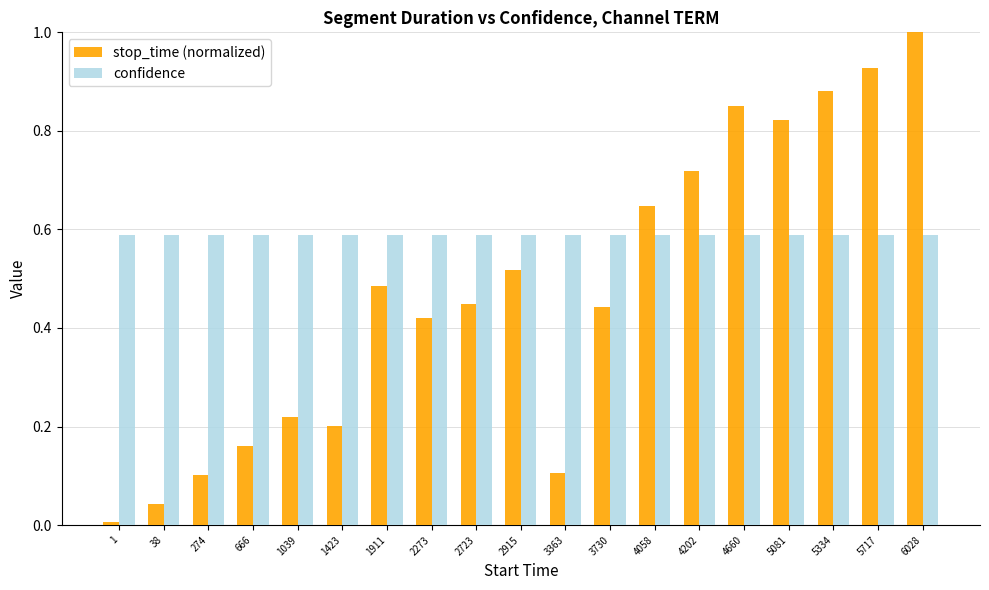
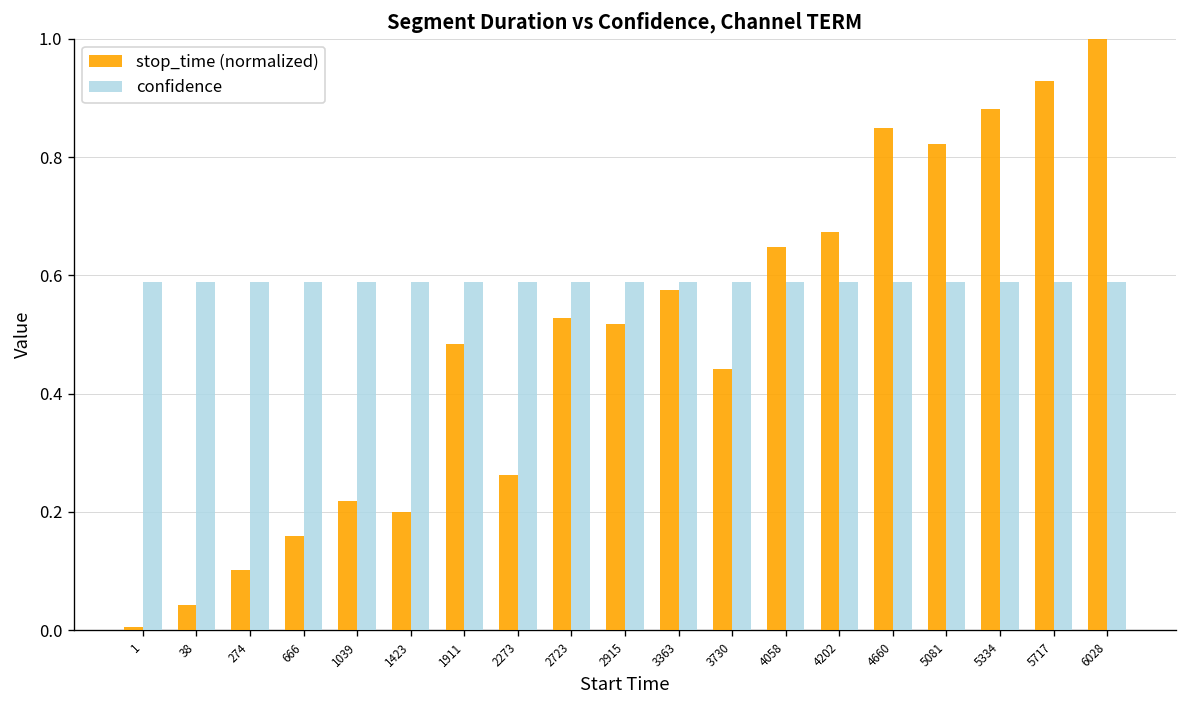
  {
    "stop_time (normalized)": {
      "1": 0.01,
      "38": 0.04,
      "274": 0.10,
      "666": 0.16,
      "1039": 0.22,
      "1423": 0.20,
      "1911": 0.48,
-     "2273": 0.42,
-     "2723": 0.45,
+     "2273": 0.26,
+     "2723": 0.53,
      "2915": 0.52,
-     "3363": 0.11,
+     "3363": 0.57,
      "3730": 0.44,
      "4058": 0.65,
-     "4202": 0.72,
+     "4202": 0.67,
      "4660": 0.85,
      "5081": 0.82,
      "5334": 0.88,
      "5717": 0.93,
      "6028": 1.00
    },
    "confidence": {
      "1": 0.59,
      "38": 0.59,
      "274": 0.59,
      "666": 0.59,
      "1039": 0.59,
      "1423": 0.59,
      "1911": 0.59,
      "2273": 0.59,
      "2723": 0.59,
      "2915": 0.59,
      "3363": 0.59,
      "3730": 0.59,
      "4058": 0.59,
      "4202": 0.59,
      "4660": 0.59,
      "5081": 0.59,
      "5334": 0.59,
      "5717": 0.59,
      "6028": 0.59
    }
  }
